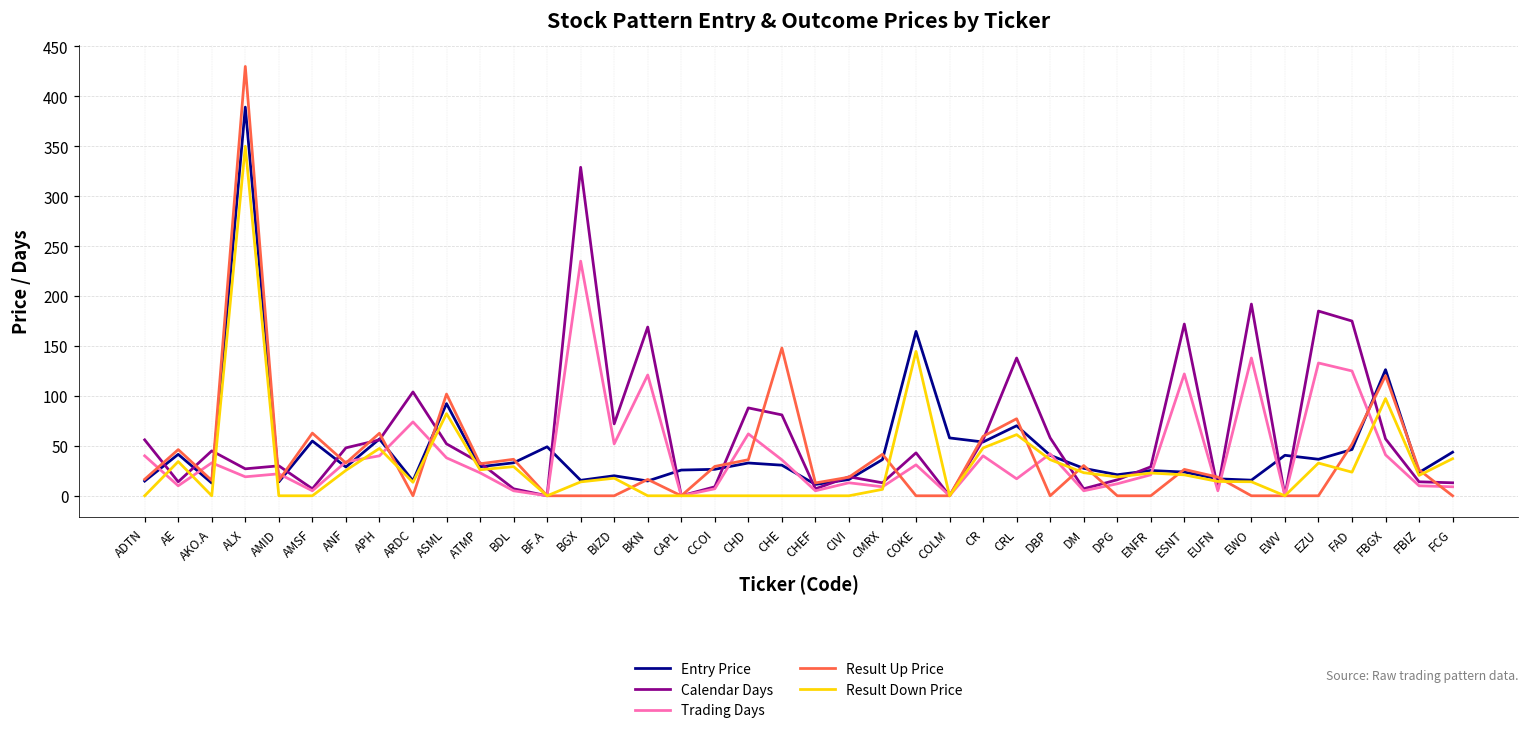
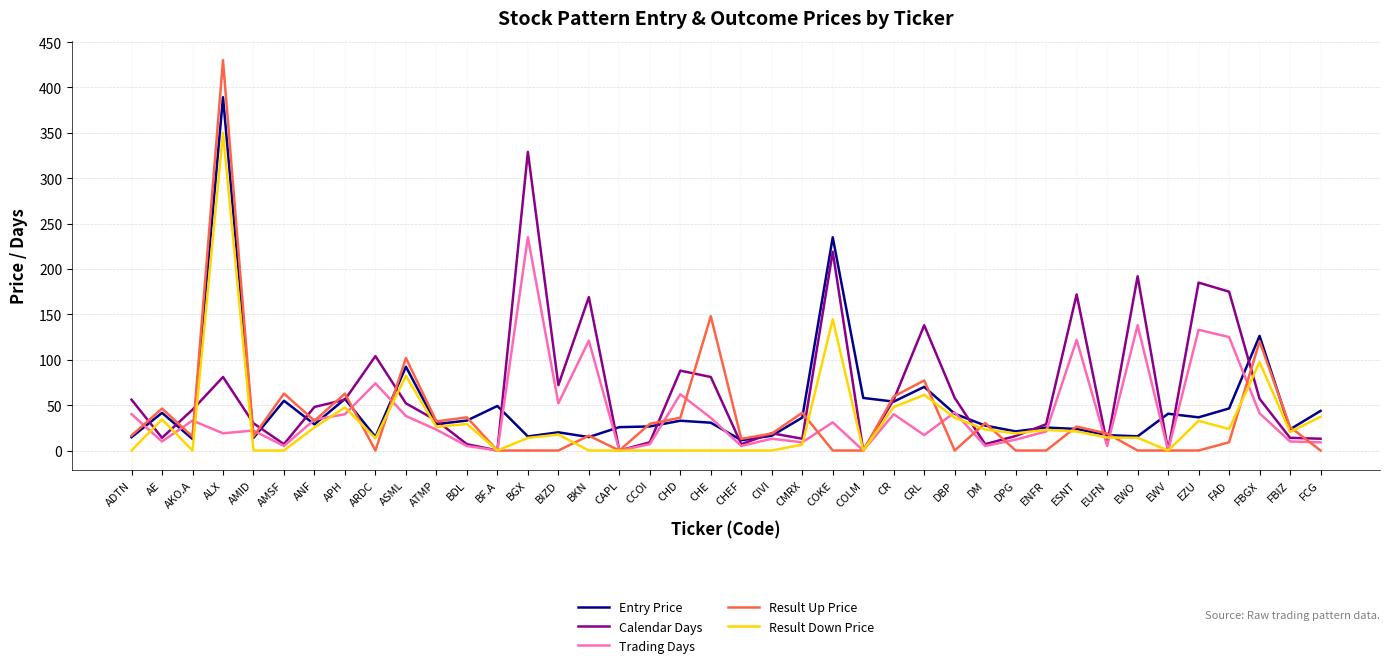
  {
    "Entry Price": {
      "AE": 40,
      "ALX": 390,
      "AMSF": 50,
      "ANF": 30,
      "ASML": 90,
      "ATMP": 30,
      "BDL": 30,
      "BF.A": 50,
      "CAPL": 30,
      "CCOI": 30,
      "CHD": 30,
      "CHE": 30,
      "CMRX": 40,
-     "COKE": 160,
+     "COKE": 230,
      "COLM": 60,
      "CRL": 70,
      "EWV": 40,
      "EZU": 40,
      "FAD": 50,
      "FBGX": 130,
      "FCG": 40
    },
    "Calendar Days": {
      "ADTN": 60,
      "AE": 10,
      "AKO.A": 50,
-     "ALX": 30,
+     "ALX": 80,
      "AMID": 30,
      "ANF": 50,
      "ARDC": 100,
      "ASML": 50,
      "BGX": 330,
      "BIZD": 70,
      "BKN": 170,
      "CHD": 90,
      "CHE": 80,
      "CMRX": 10,
-     "COKE": 40,
+     "COKE": 220,
      "CRL": 140,
      "DBP": 60,
      "DPG": 20,
      "ENFR": 30,
      "ESNT": 170,
      "EWO": 190,
      "EZU": 190,
      "FAD": 180,
      "FBGX": 60,
      "FBIZ": 10,
      "FCG": 10
    },
    "Trading Days": {
      "ADTN": 40,
      "AE": 10,
      "AKO.A": 30,
      "ALX": 20,
      "AMID": 20,
      "APH": 40,
      "ARDC": 70,
      "ASML": 40,
      "ATMP": 20,
      "BGX": 240,
      "BIZD": 50,
      "BKN": 120,
      "CHD": 60,
      "CHE": 40,
      "CIVI": 10,
      "COKE": 30,
      "CR": 40,
      "CRL": 20,
      "DPG": 10,
      "ESNT": 120,
      "EWO": 140,
      "EZU": 130,
      "FAD": 130,
      "FBGX": 40,
      "FBIZ": 10,
      "FCG": 10
    },
    "Result Up Price": {
      "AE": 50,
      "ALX": 430,
      "AMSF": 60,
      "APH": 60,
      "ARDC": 0,
      "ASML": 100,
      "BDL": 40,
      "BGX": 0,
      "BIZD": 0,
      "CCOI": 30,
      "CHD": 40,
      "CHE": 150,
      "CMRX": 40,
      "COKE": 0,
      "CR": 60,
      "CRL": 80,
      "DBP": 0,
      "DPG": 0,
      "ENFR": 0,
      "EWO": 0,
      "EZU": 0,
-     "FAD": 50,
+     "FAD": 10,
      "FBGX": 120,
      "FCG": 0
    },
    "Result Down Price": {
      "ADTN": 0,
      "AE": 30,
      "AKO.A": 0,
      "ALX": 350,
      "AMID": 0,
      "AMSF": 0,
      "ANF": 30,
      "APH": 50,
      "ASML": 80,
      "ATMP": 30,
      "BDL": 30,
      "BKN": 0,
      "CCOI": 0,
      "CHD": 0,
      "CHE": 0,
      "CHEF": 0,
      "CIVI": 0,
      "COKE": 140,
      "CR": 50,
      "CRL": 60,
      "DBP": 40,
      "DM": 20,
      "ESNT": 20,
      "EZU": 30,
      "FAD": 20,
      "FBGX": 100,
      "FBIZ": 20,
      "FCG": 40
    }
  }
